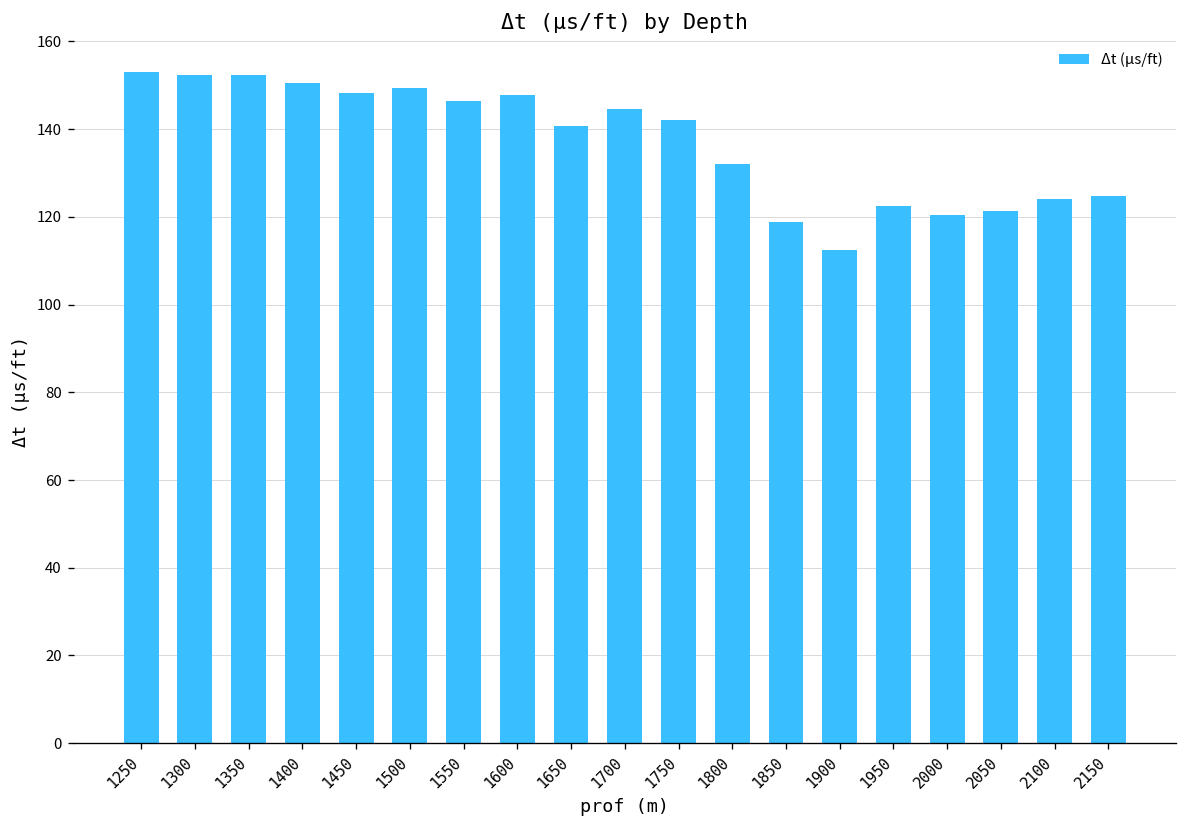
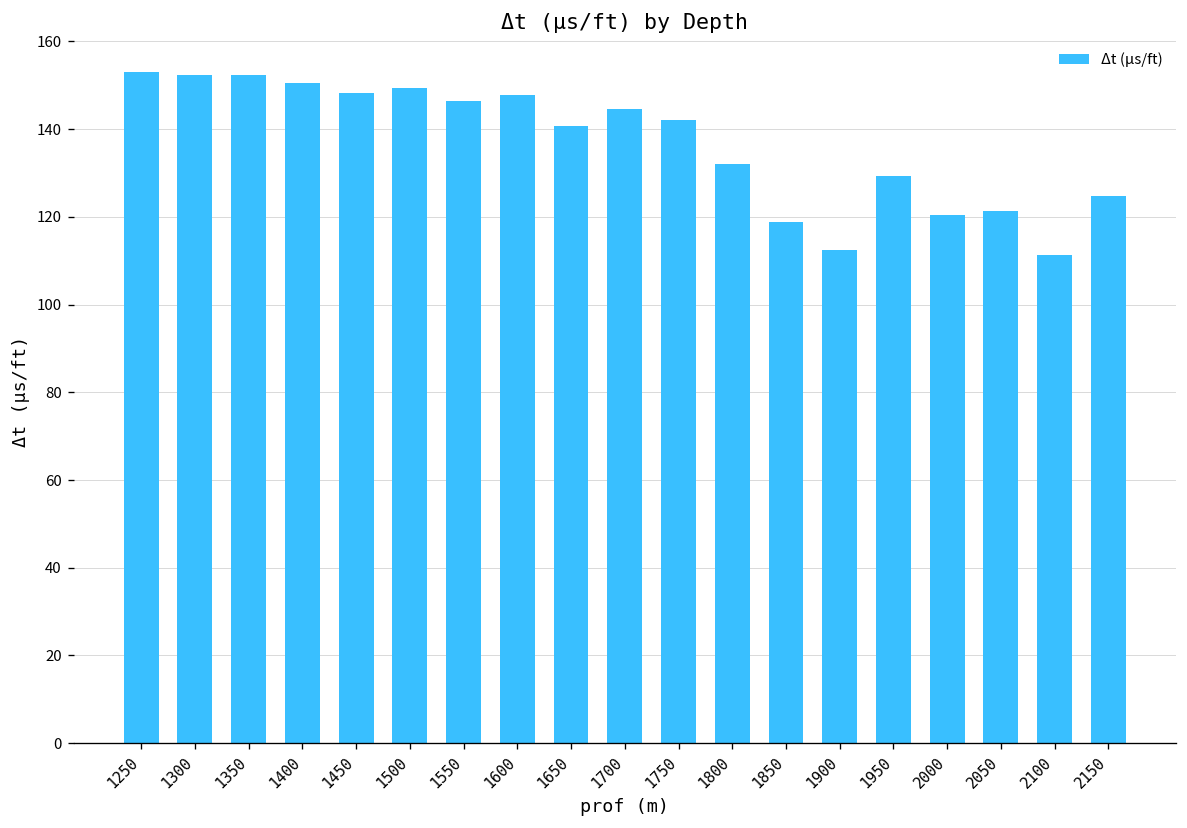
  {
    "1250": 153,
    "1300": 152,
    "1350": 152,
    "1400": 151,
    "1450": 148,
    "1500": 149,
    "1550": 146,
    "1600": 148,
    "1650": 141,
    "1700": 145,
    "1750": 142,
    "1800": 132,
    "1850": 119,
    "1900": 112,
-   "1950": 123,
+   "1950": 129,
    "2000": 120,
    "2050": 121,
-   "2100": 124,
+   "2100": 111,
    "2150": 125
  }
